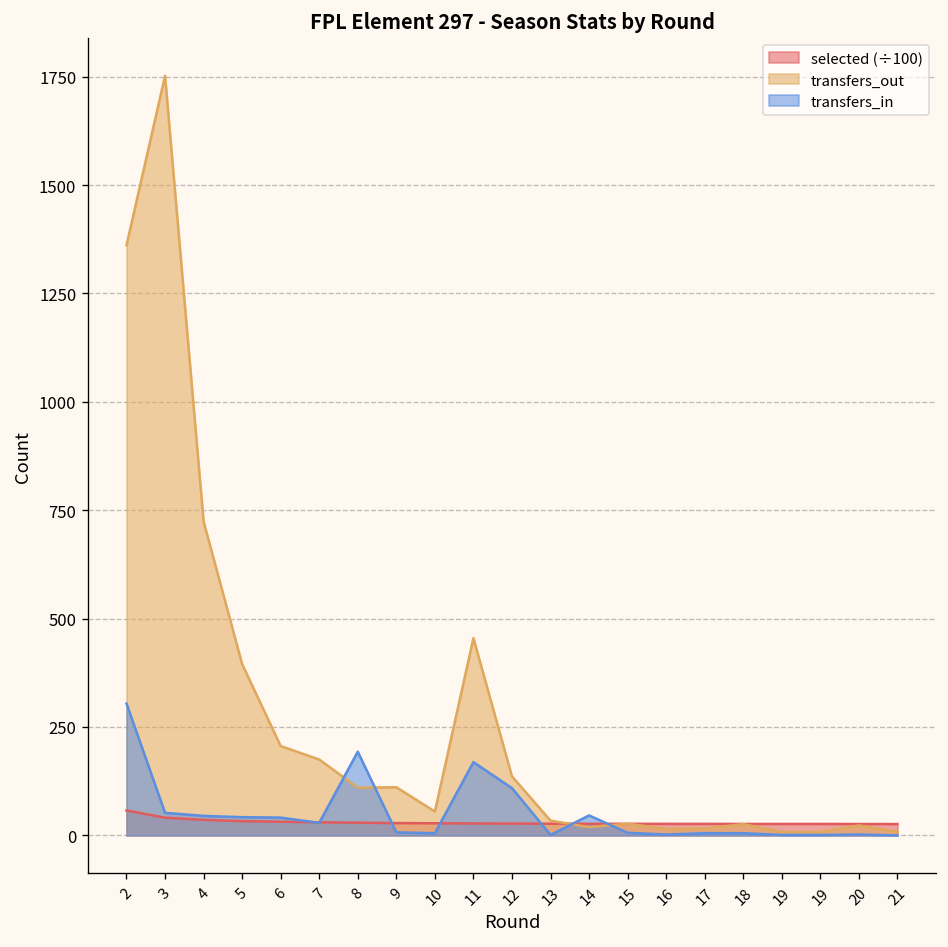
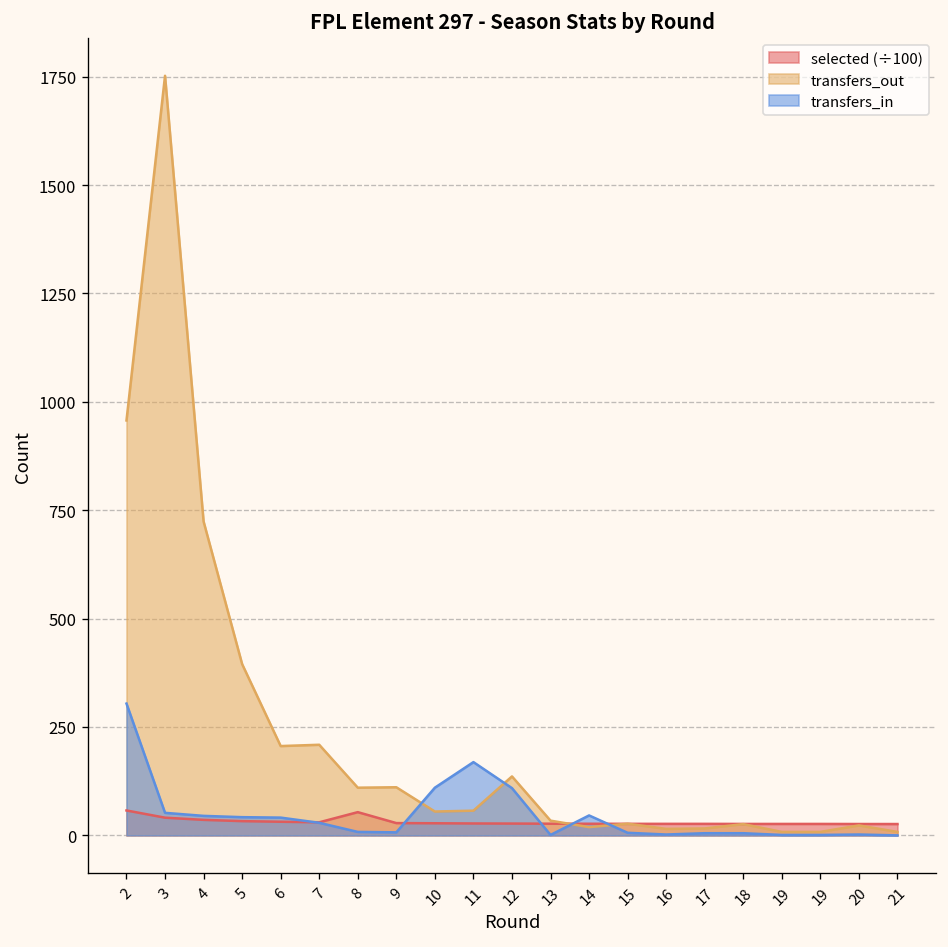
  {
    "selected (÷100)": {
      "2": 60,
      "3": 40,
      "4": 40,
      "5": 30,
      "6": 30,
-     "8": 30,
+     "8": 50,
      "9": 30,
      "10": 30,
      "11": 30,
      "12": 30,
      "14": 30,
      "16": 30,
      "17": 30,
      "21": 30
    },
    "transfers_out": {
-     "2": 1360,
+     "2": 960,
      "3": 1750,
      "4": 720,
      "5": 400,
      "6": 210,
-     "7": 180,
+     "7": 210,
      "8": 110,
      "9": 110,
      "10": 60,
-     "11": 460,
+     "11": 60,
      "12": 140,
      "14": 20,
      "16": 20,
      "17": 20,
      "21": 10
    },
    "transfers_in": {
      "2": 300,
      "3": 50,
      "4": 50,
      "5": 40,
      "6": 40,
-     "8": 190,
+     "8": 10,
      "9": 10,
-     "10": 10,
+     "10": 110,
      "11": 170,
      "12": 110,
      "13": 0,
      "14": 50,
      "15": 10,
      "16": 0,
      "17": 10,
      "18": 10,
      "20": 0,
      "21": 0
    }
  }
